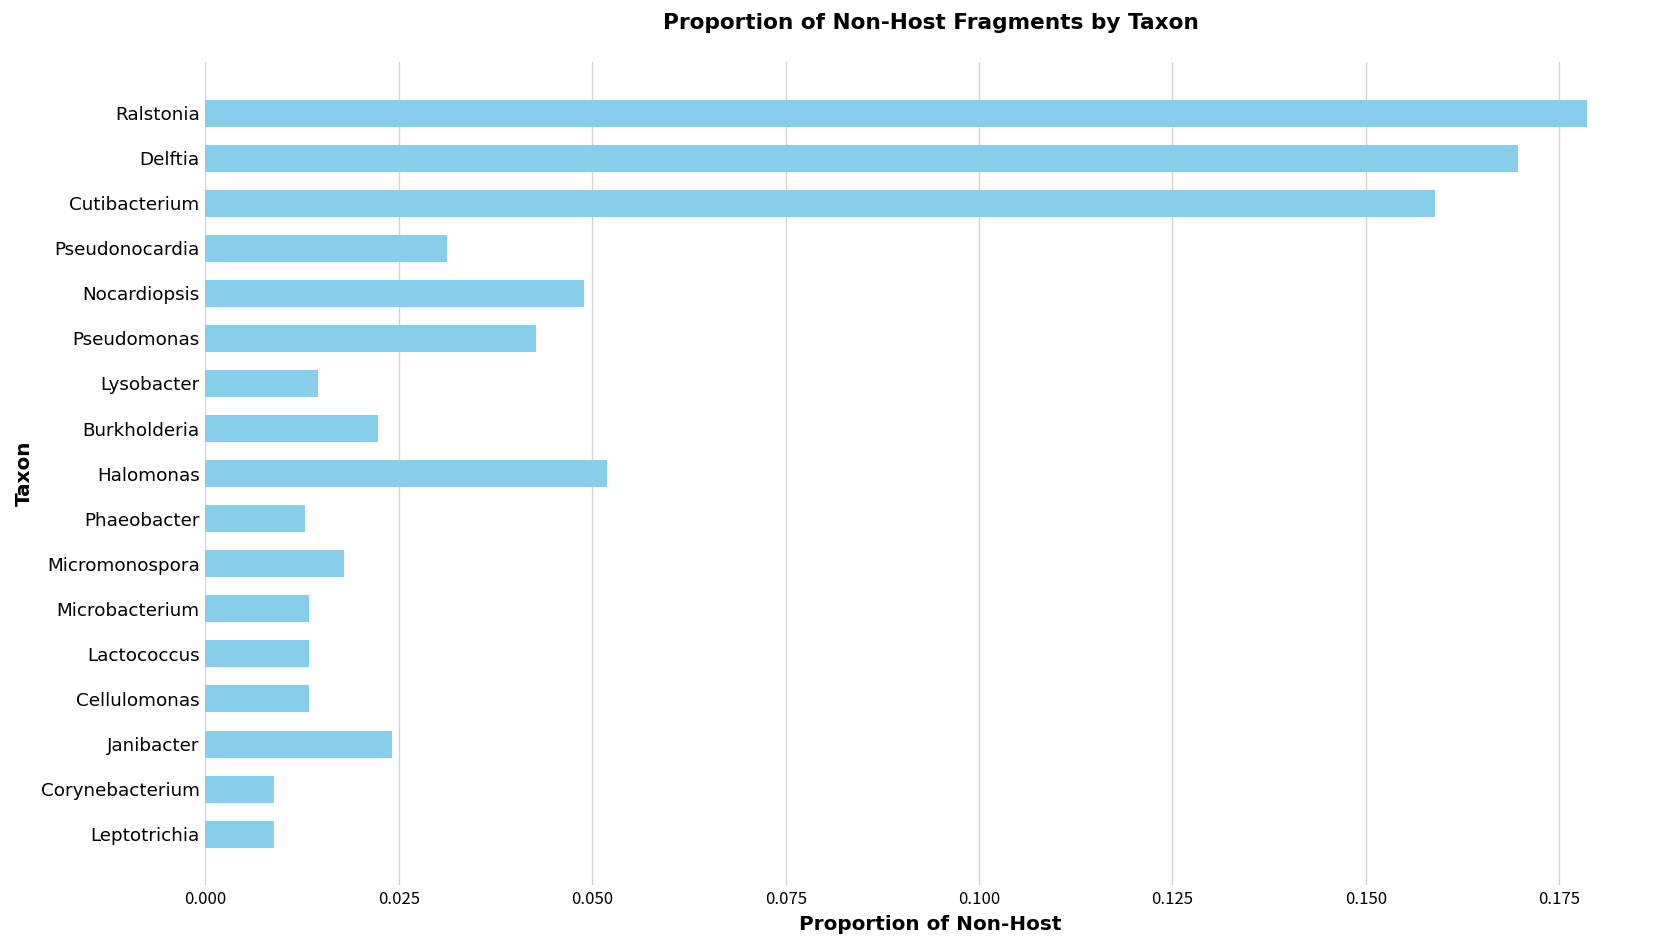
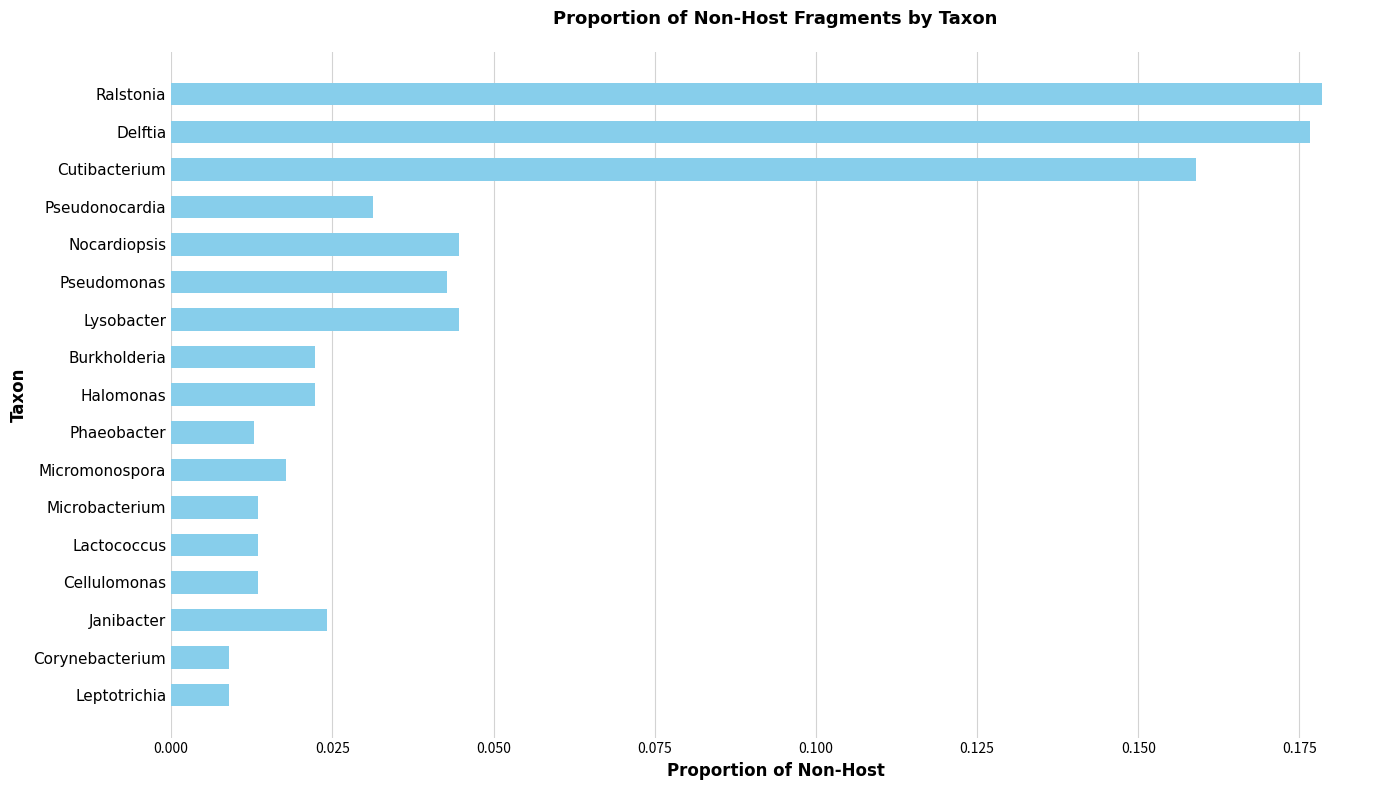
  {
    "Ralstonia": 0.179,
-   "Delftia": 0.170,
+   "Delftia": 0.177,
    "Cutibacterium": 0.159,
    "Pseudonocardia": 0.031,
-   "Nocardiopsis": 0.049,
+   "Nocardiopsis": 0.045,
    "Pseudomonas": 0.043,
-   "Lysobacter": 0.015,
+   "Lysobacter": 0.045,
    "Burkholderia": 0.022,
-   "Halomonas": 0.052,
+   "Halomonas": 0.022,
    "Phaeobacter": 0.013,
    "Micromonospora": 0.018,
    "Microbacterium": 0.013,
    "Lactococcus": 0.013,
    "Cellulomonas": 0.013,
    "Janibacter": 0.024,
    "Corynebacterium": 0.009,
    "Leptotrichia": 0.009
  }
